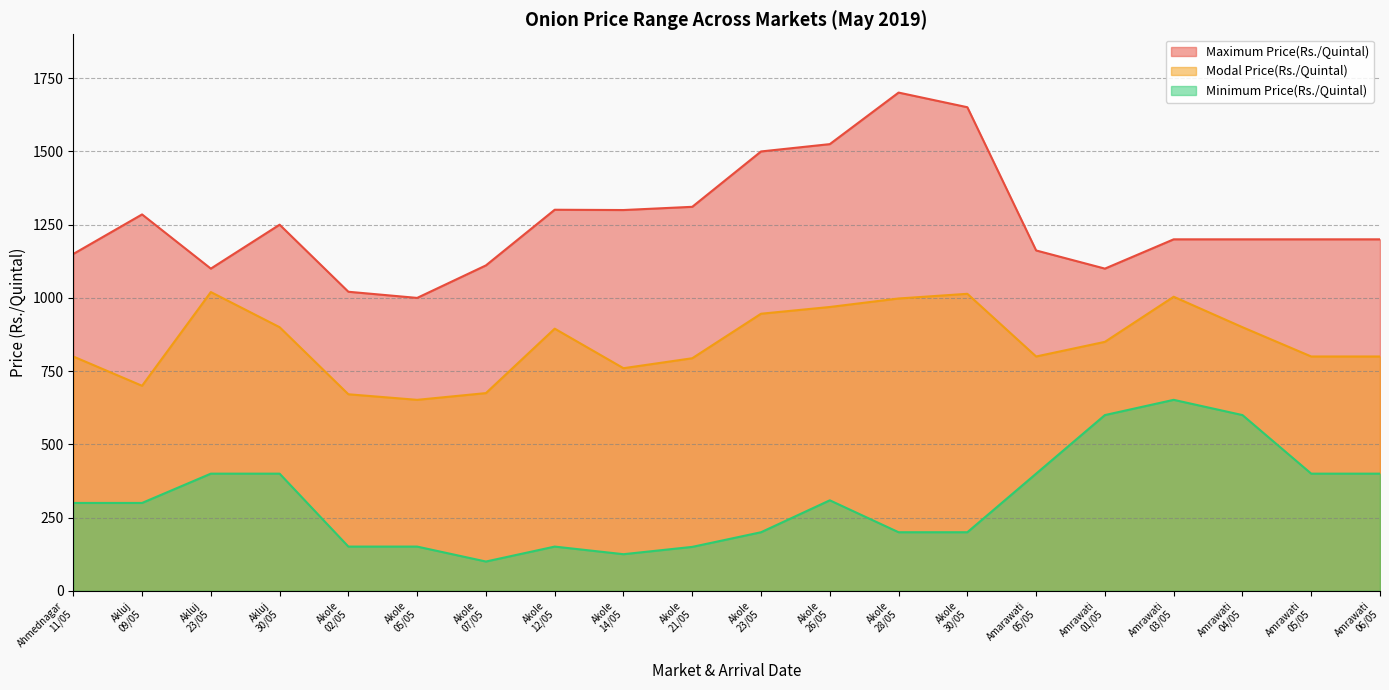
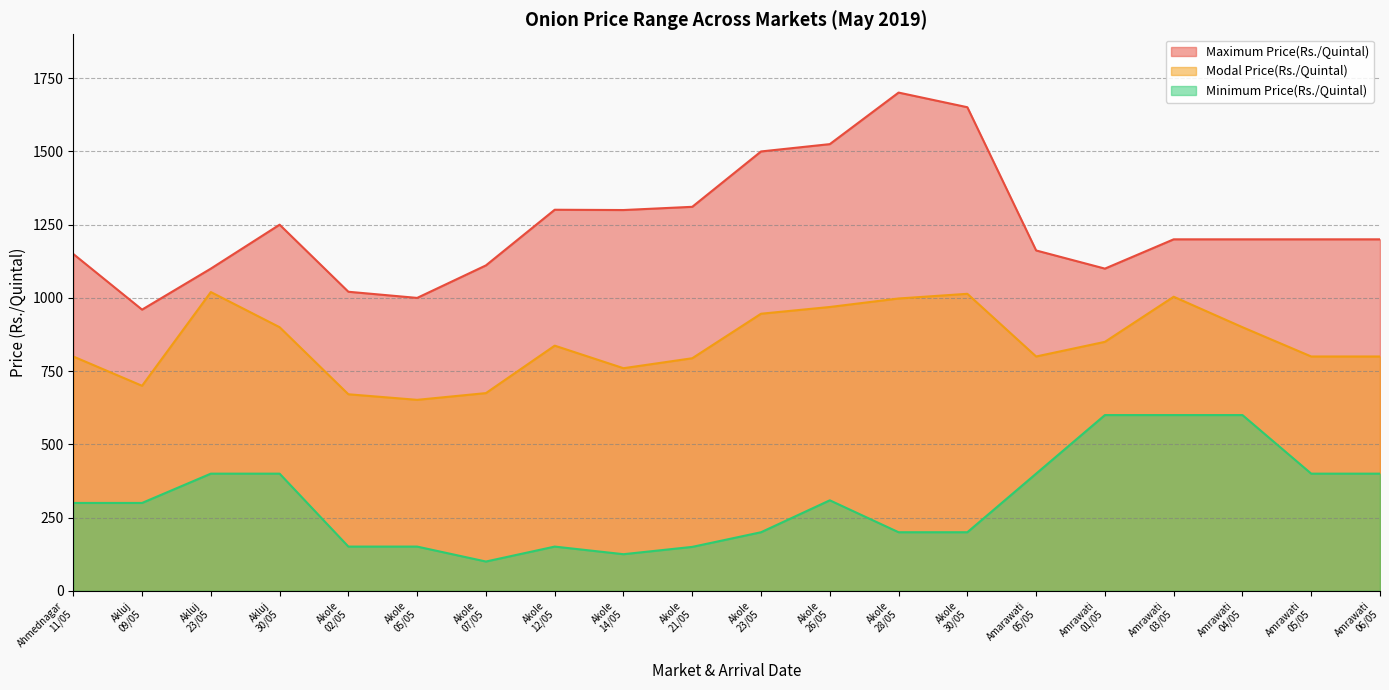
  {
    "Maximum Price(Rs./Quintal)": {
      "Ahmednagar 11/05": 1150,
-     "Akluj 09/05": 1290,
+     "Akluj 09/05": 960,
      "Akluj 23/05": 1100,
      "Akluj 30/05": 1250,
      "Akole 02/05": 1020,
      "Akole 05/05": 1000,
      "Akole 07/05": 1110,
      "Akole 12/05": 1300,
      "Akole 14/05": 1300,
      "Akole 21/05": 1310,
      "Akole 23/05": 1500,
      "Akole 26/05": 1530,
      "Akole 28/05": 1700,
      "Akole 30/05": 1650,
      "Amarawati 05/05": 1160,
      "Amrawati 01/05": 1100,
      "Amrawati 03/05": 1200,
      "Amrawati 04/05": 1200,
      "Amrawati 05/05": 1200,
      "Amrawati 06/05": 1200
    },
    "Modal Price(Rs./Quintal)": {
      "Ahmednagar 11/05": 800,
      "Akluj 09/05": 700,
      "Akluj 23/05": 1020,
      "Akluj 30/05": 900,
      "Akole 02/05": 670,
      "Akole 05/05": 650,
      "Akole 07/05": 680,
-     "Akole 12/05": 900,
+     "Akole 12/05": 840,
      "Akole 14/05": 760,
      "Akole 21/05": 790,
      "Akole 23/05": 950,
      "Akole 26/05": 970,
      "Akole 28/05": 1000,
      "Akole 30/05": 1010,
      "Amarawati 05/05": 800,
      "Amrawati 01/05": 850,
      "Amrawati 03/05": 1000,
      "Amrawati 04/05": 900,
      "Amrawati 05/05": 800,
      "Amrawati 06/05": 800
    },
    "Minimum Price(Rs./Quintal)": {
      "Ahmednagar 11/05": 300,
      "Akluj 09/05": 300,
      "Akluj 23/05": 400,
      "Akluj 30/05": 400,
      "Akole 02/05": 150,
      "Akole 05/05": 150,
      "Akole 07/05": 100,
      "Akole 12/05": 150,
      "Akole 14/05": 130,
      "Akole 21/05": 150,
      "Akole 23/05": 200,
      "Akole 26/05": 310,
      "Akole 28/05": 200,
      "Akole 30/05": 200,
      "Amarawati 05/05": 400,
      "Amrawati 01/05": 600,
-     "Amrawati 03/05": 650,
+     "Amrawati 03/05": 600,
      "Amrawati 04/05": 600,
      "Amrawati 05/05": 400,
      "Amrawati 06/05": 400
    }
  }
